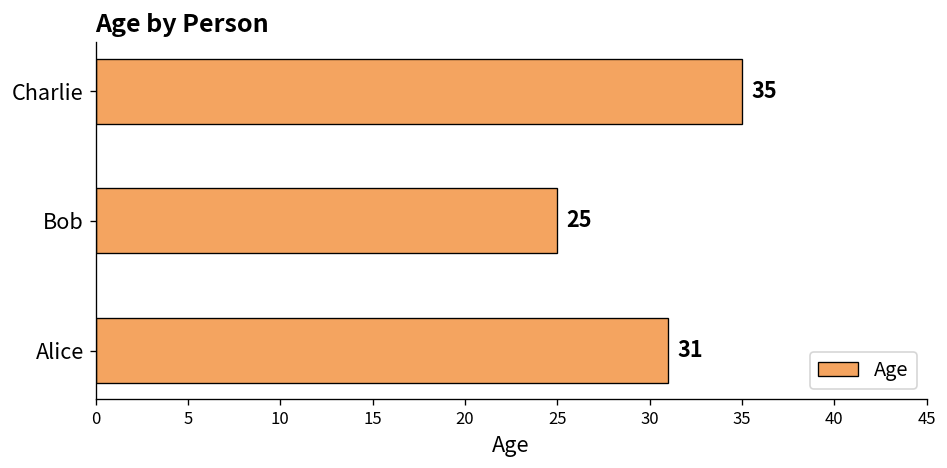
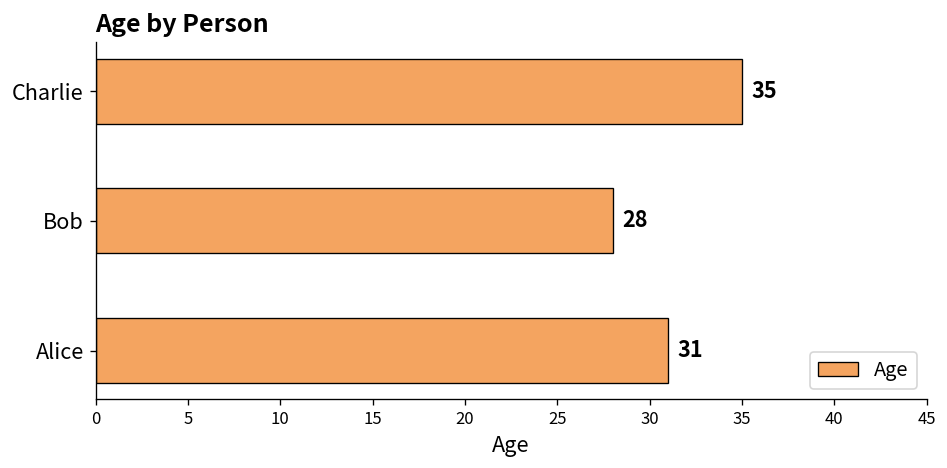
  {
    "Charlie": 35,
-   "Bob": 25,
+   "Bob": 28,
    "Alice": 31
  }
